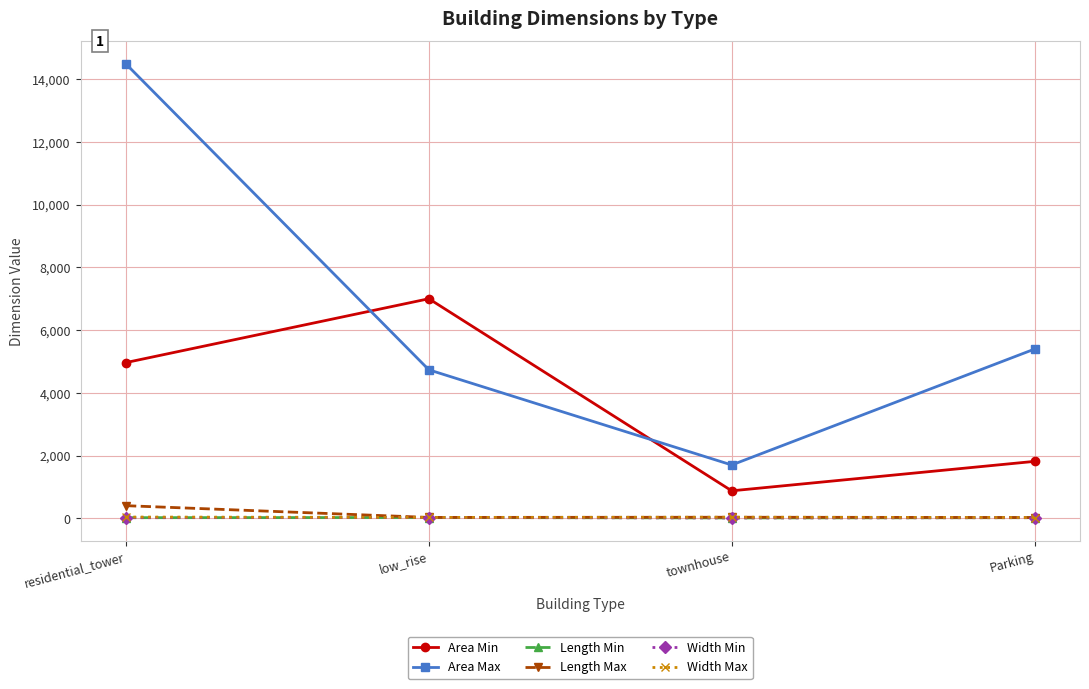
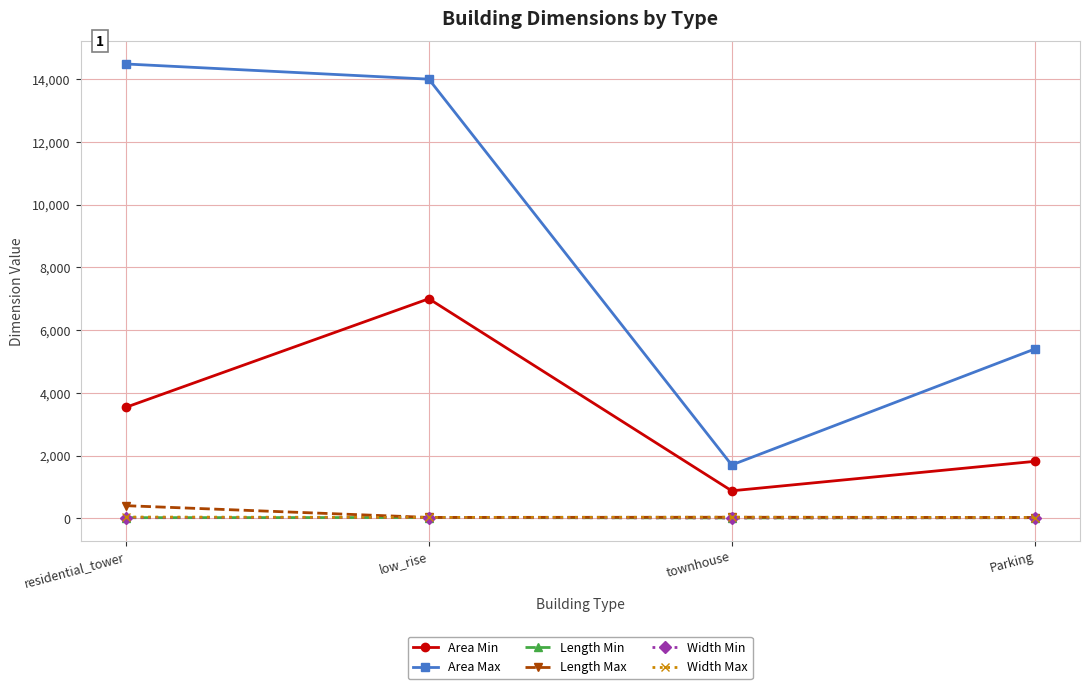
  {
    "Area Min": {
-     "residential_tower": "5,000",
+     "residential_tower": "3,500",
      "low_rise": "7,000",
      "townhouse": "900",
      "Parking": "1,800"
    },
    "Area Max": {
      "residential_tower": "14,500",
-     "low_rise": "4,700",
+     "low_rise": "14,000",
      "townhouse": "1,700",
      "Parking": "5,400"
    },
    "Length Max": {
      "residential_tower": "400"
    }
  }
